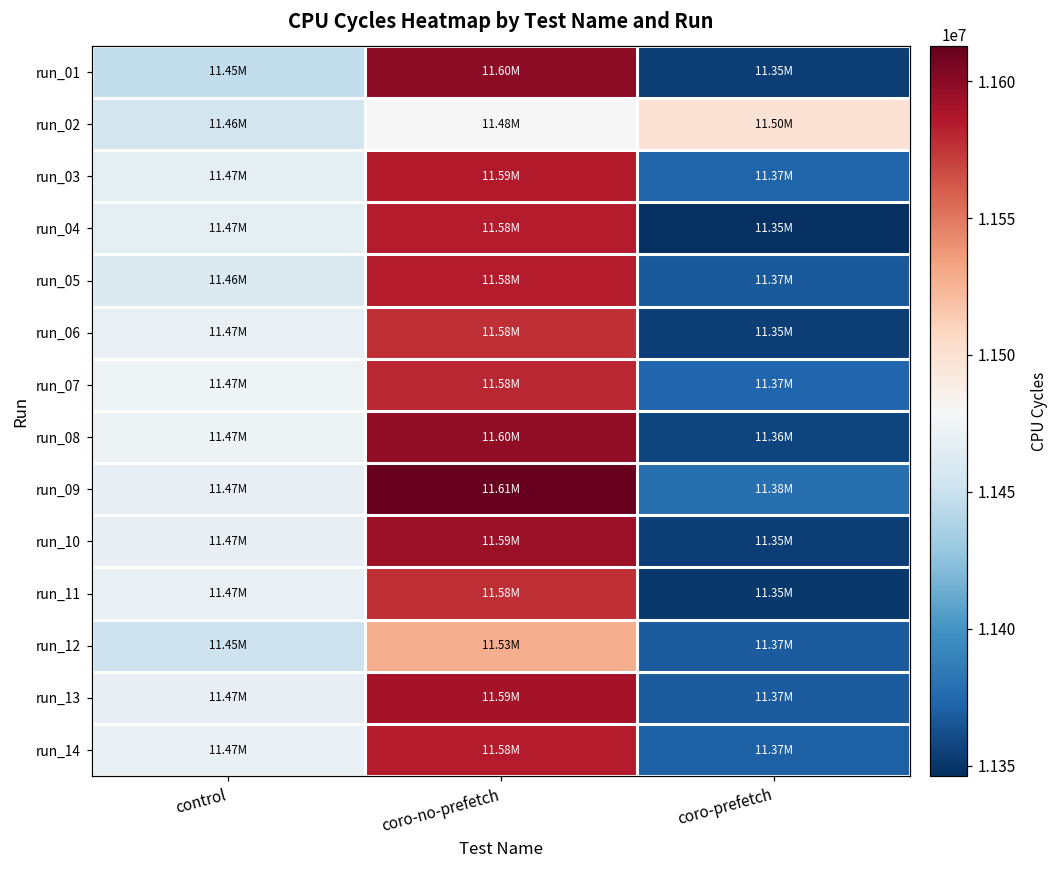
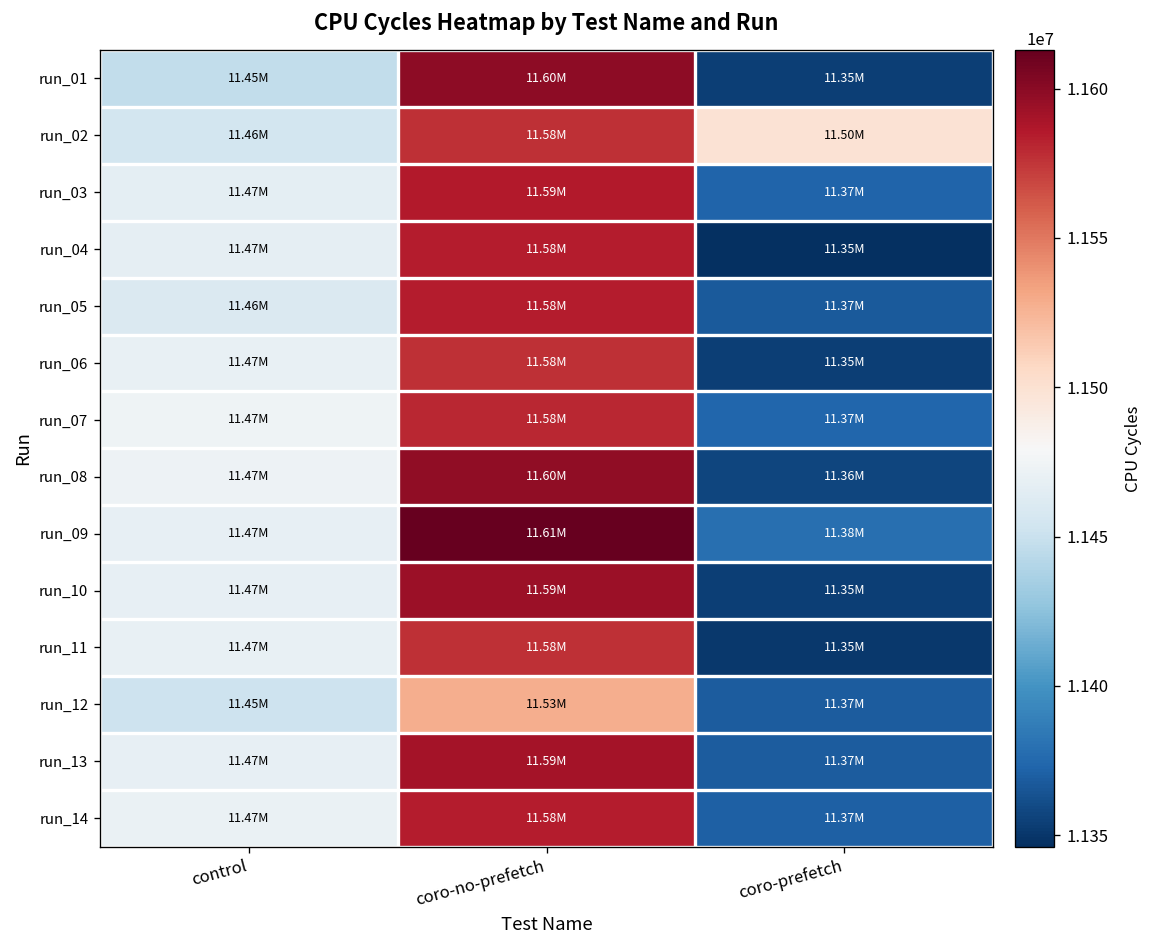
  {
    "run_01": {
      "control": "11.45M",
      "coro-no-prefetch": "11.60M",
      "coro-prefetch": "11.35M"
    },
    "run_02": {
      "control": "11.46M",
-     "coro-no-prefetch": "11.48M",
+     "coro-no-prefetch": "11.58M",
      "coro-prefetch": "11.50M"
    },
    "run_03": {
      "control": "11.47M",
      "coro-no-prefetch": "11.59M",
      "coro-prefetch": "11.37M"
    },
    "run_04": {
      "control": "11.47M",
      "coro-no-prefetch": "11.58M",
      "coro-prefetch": "11.35M"
    },
    "run_05": {
      "control": "11.46M",
      "coro-no-prefetch": "11.58M",
      "coro-prefetch": "11.37M"
    },
    "run_06": {
      "control": "11.47M",
      "coro-no-prefetch": "11.58M",
      "coro-prefetch": "11.35M"
    },
    "run_07": {
      "control": "11.47M",
      "coro-no-prefetch": "11.58M",
      "coro-prefetch": "11.37M"
    },
    "run_08": {
      "control": "11.47M",
      "coro-no-prefetch": "11.60M",
      "coro-prefetch": "11.36M"
    },
    "run_09": {
      "control": "11.47M",
      "coro-no-prefetch": "11.61M",
      "coro-prefetch": "11.38M"
    },
    "run_10": {
      "control": "11.47M",
      "coro-no-prefetch": "11.59M",
      "coro-prefetch": "11.35M"
    },
    "run_11": {
      "control": "11.47M",
      "coro-no-prefetch": "11.58M",
      "coro-prefetch": "11.35M"
    },
    "run_12": {
      "control": "11.45M",
      "coro-no-prefetch": "11.53M",
      "coro-prefetch": "11.37M"
    },
    "run_13": {
      "control": "11.47M",
      "coro-no-prefetch": "11.59M",
      "coro-prefetch": "11.37M"
    },
    "run_14": {
      "control": "11.47M",
      "coro-no-prefetch": "11.58M",
      "coro-prefetch": "11.37M"
    }
  }
